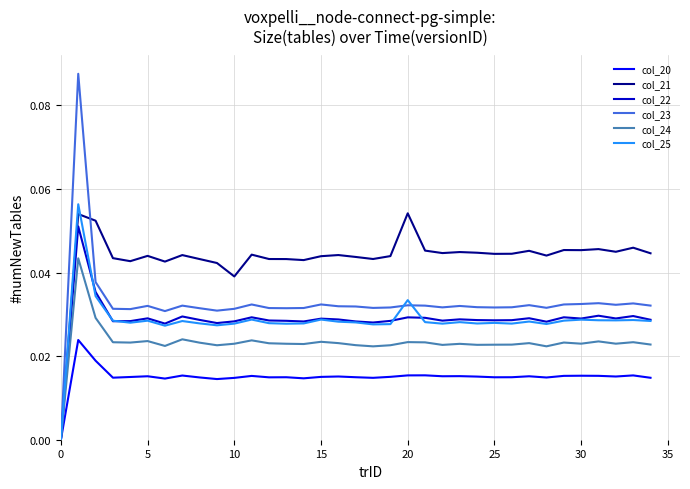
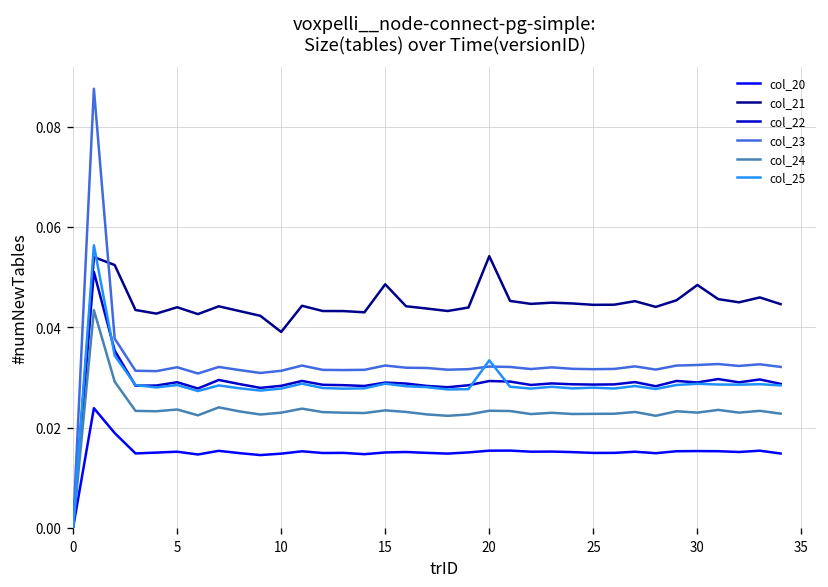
  {
    "col_21": {
      "5": 0.044,
      "10": 0.039,
-     "15": 0.044,
+     "15": 0.049,
      "20": 0.054,
      "25": 0.044,
-     "30": 0.045
+     "30": 0.048
    },
    "col_25": {
      "20": 0.033,
      "25": 0.028
    }
  }
